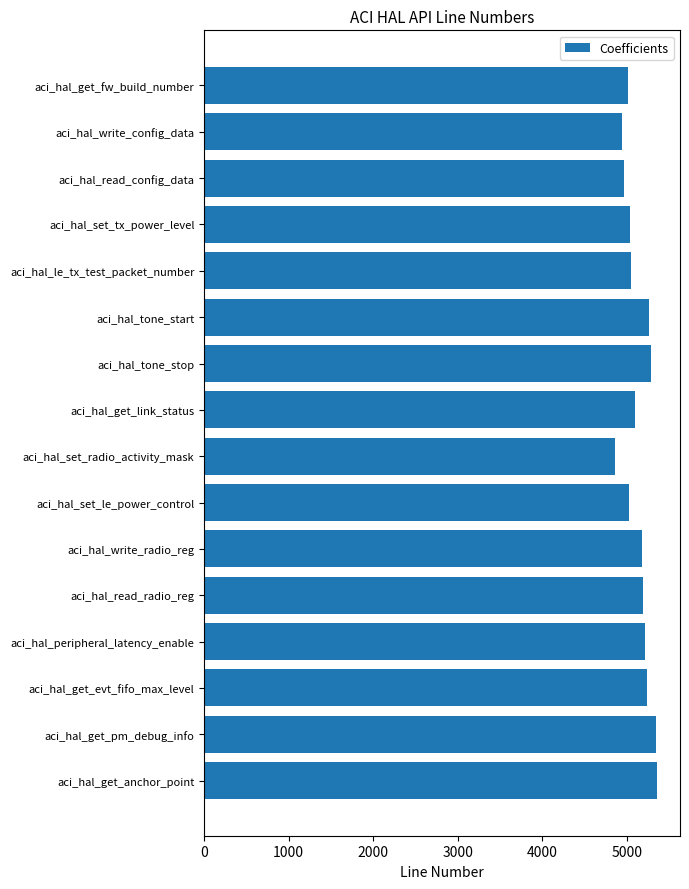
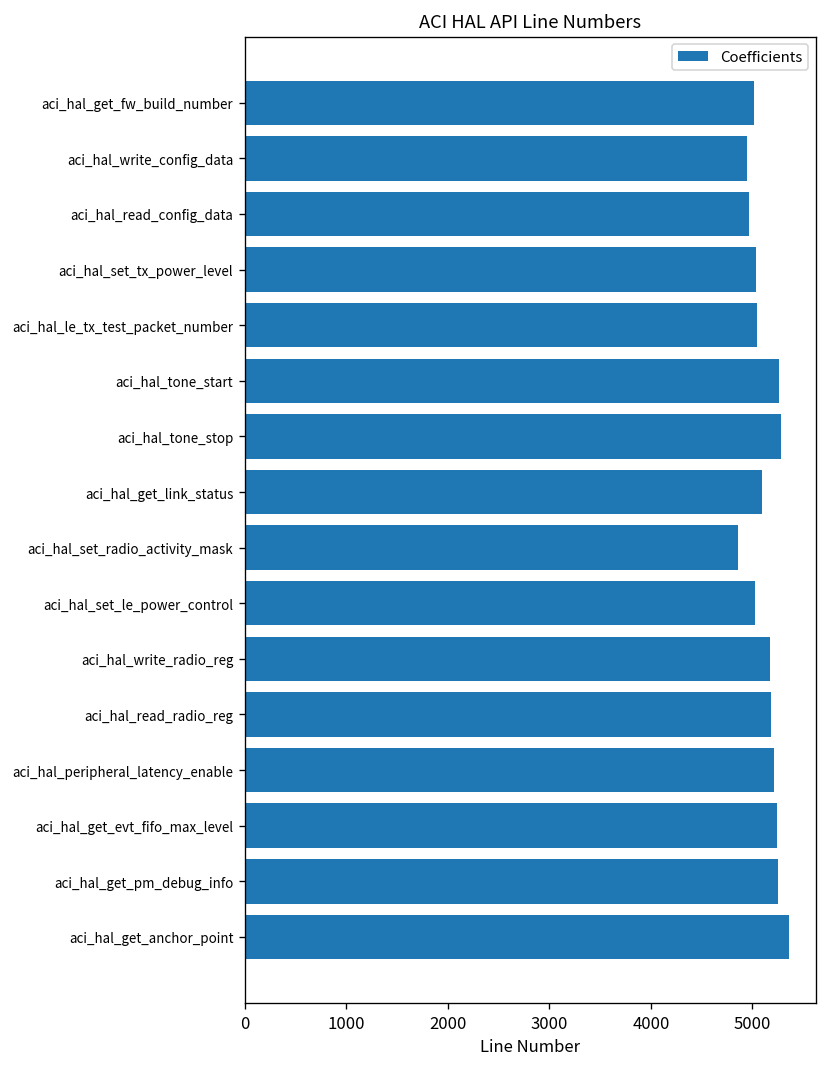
  {
    "aci_hal_get_fw_build_number": 5000,
    "aci_hal_write_config_data": 4900,
    "aci_hal_read_config_data": 5000,
    "aci_hal_set_tx_power_level": 5000,
    "aci_hal_le_tx_test_packet_number": 5000,
    "aci_hal_tone_start": 5300,
    "aci_hal_tone_stop": 5300,
    "aci_hal_get_link_status": 5100,
    "aci_hal_set_radio_activity_mask": 4900,
    "aci_hal_set_le_power_control": 5000,
    "aci_hal_write_radio_reg": 5200,
    "aci_hal_read_radio_reg": 5200,
    "aci_hal_peripheral_latency_enable": 5200,
    "aci_hal_get_evt_fifo_max_level": 5200,
-   "aci_hal_get_pm_debug_info": 5350,
+   "aci_hal_get_pm_debug_info": 5250,
    "aci_hal_get_anchor_point": 5400
  }
